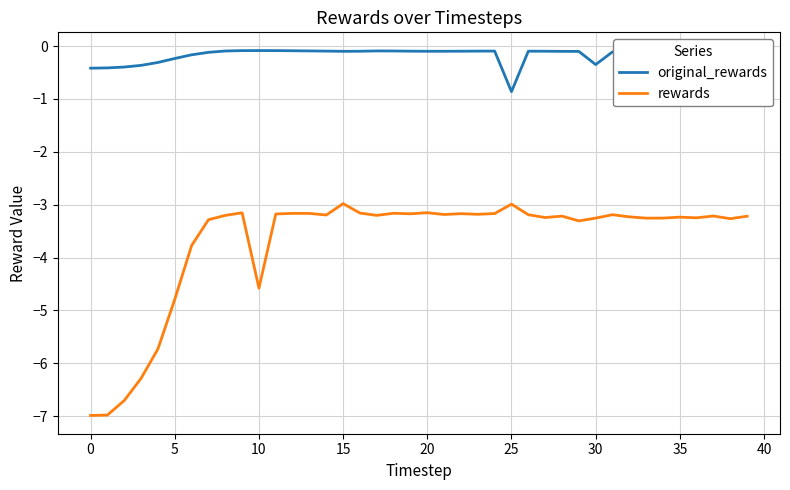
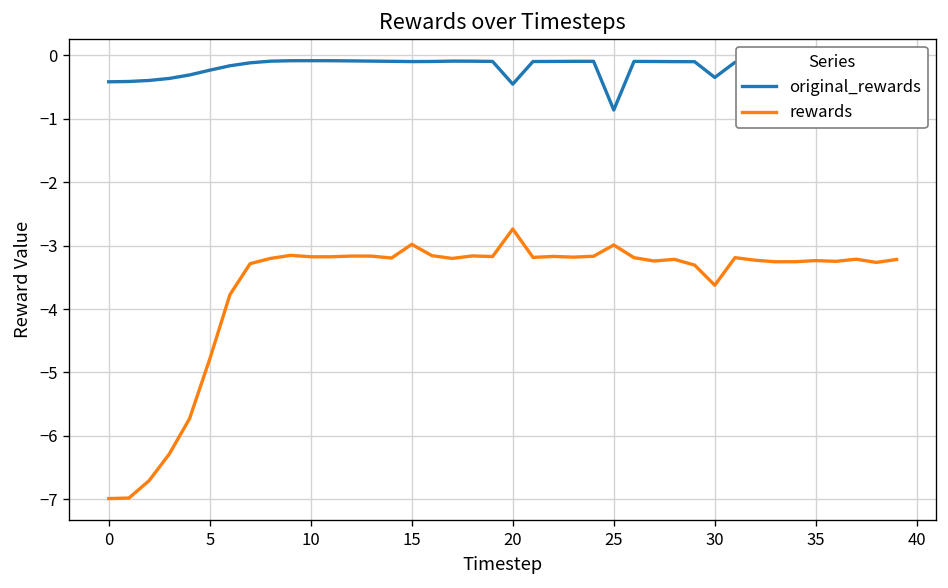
  {
    "original_rewards": {
      "0": -0.4,
      "5": -0.2,
      "10": -0.1,
      "15": -0.1,
-     "20": -0.1,
+     "20": -0.5,
      "25": -0.9,
      "30": -0.3
    },
    "rewards": {
      "0": -7.0,
      "5": -4.8,
-     "10": -4.6,
+     "10": -3.2,
      "15": -3.0,
-     "20": -3.2,
+     "20": -2.7,
      "25": -3.0,
-     "30": -3.3,
+     "30": -3.6,
      "35": -3.2
    }
  }
